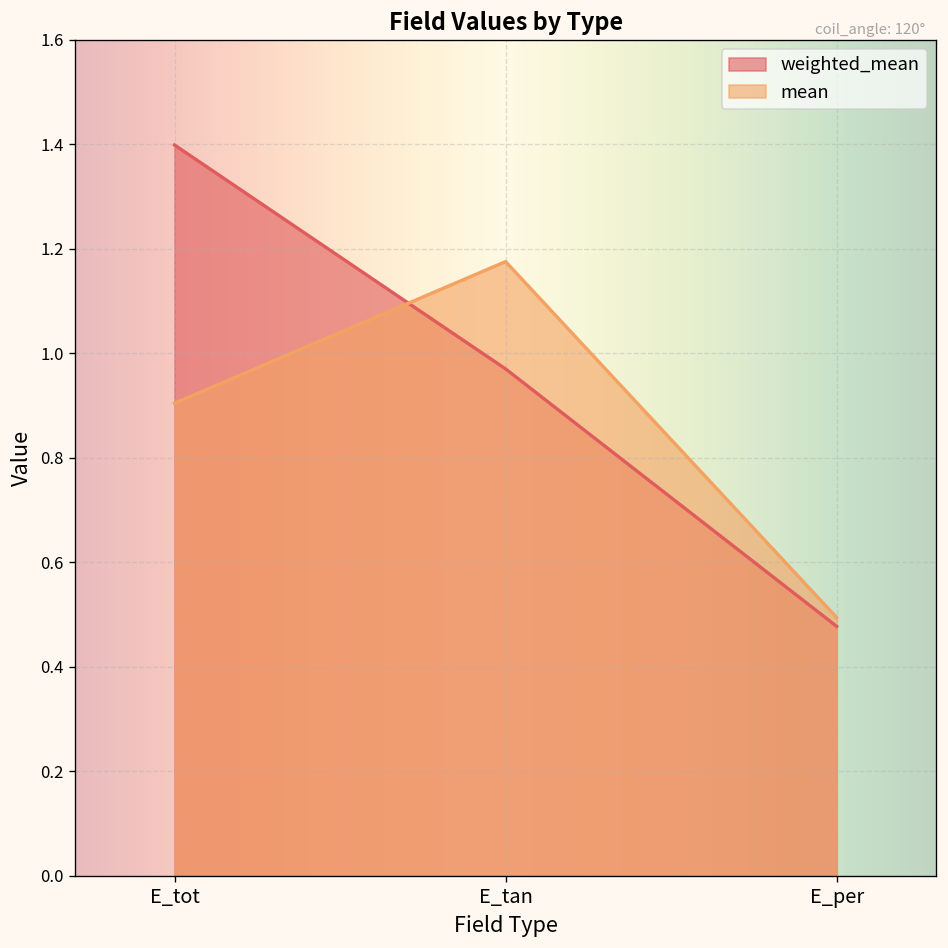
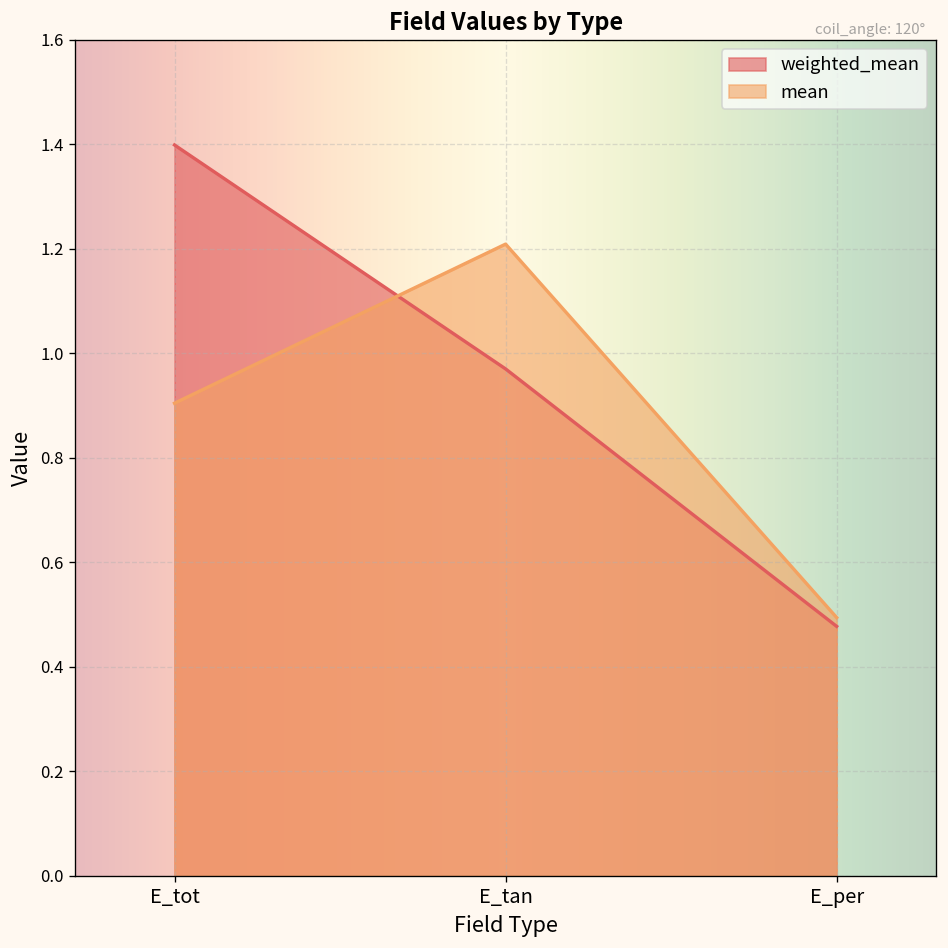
  {
    "weighted_mean": {
      "E_tot": 1.40,
      "E_tan": 0.97,
      "E_per": 0.48
    },
    "mean": {
      "E_tot": 0.90,
-     "E_tan": 1.18,
+     "E_tan": 1.21,
      "E_per": 0.49
    }
  }
